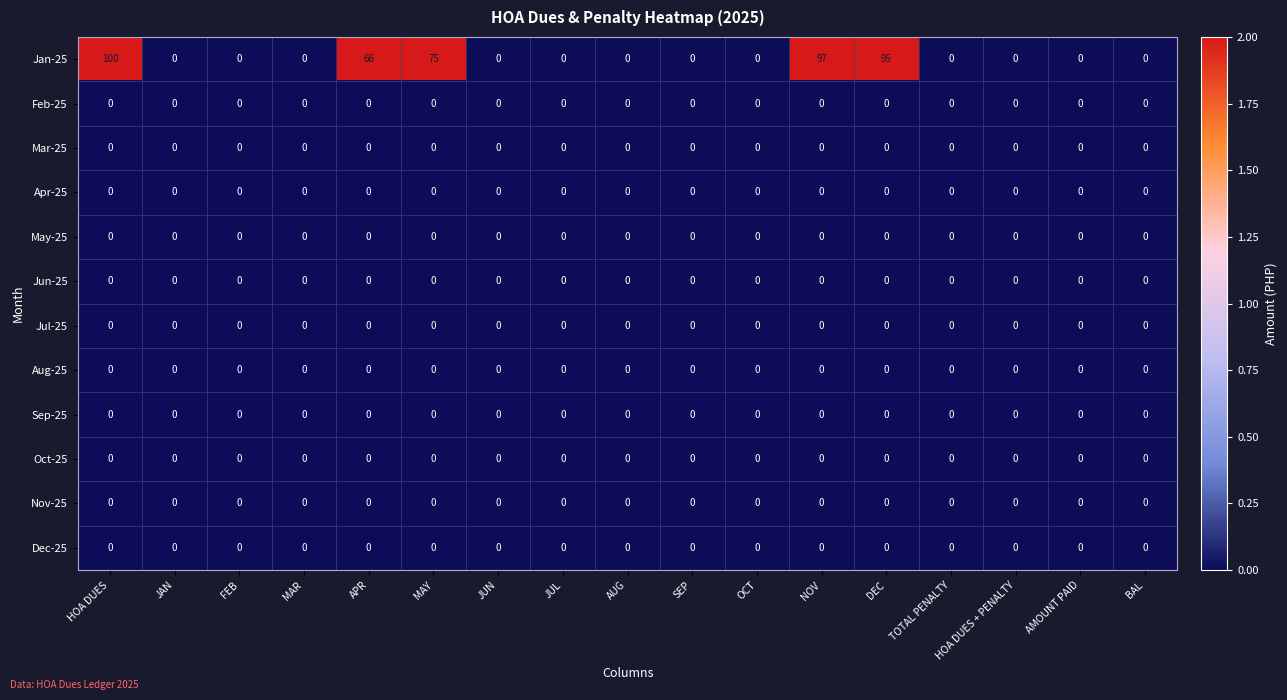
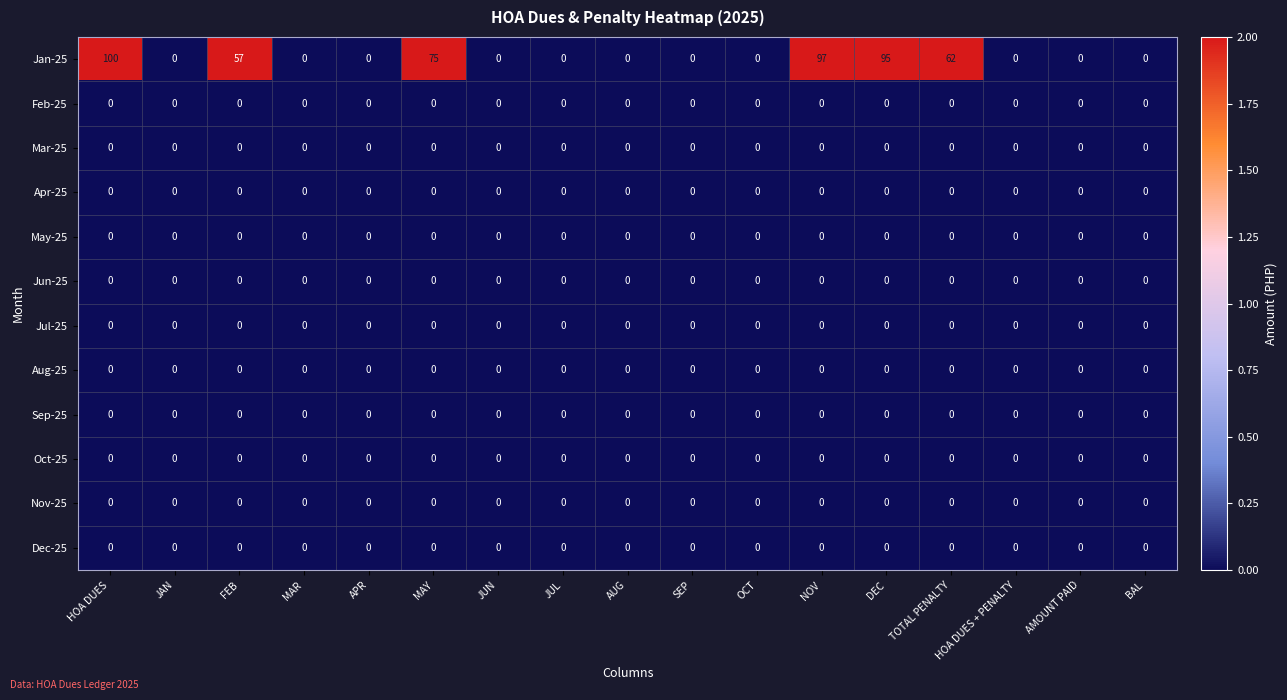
  {
    "Jan-25": {
      "HOA DUES": 100,
      "JAN": 0,
-     "FEB": 0,
+     "FEB": 57,
      "MAR": 0,
-     "APR": 66,
+     "APR": 0,
      "MAY": 75,
      "JUN": 0,
      "JUL": 0,
      "AUG": 0,
      "SEP": 0,
      "OCT": 0,
      "NOV": 97,
      "DEC": 95,
-     "TOTAL PENALTY": 0,
+     "TOTAL PENALTY": 62,
      "HOA DUES + PENALTY": 0,
      "AMOUNT PAID": 0,
      "BAL": 0
    }
  }
